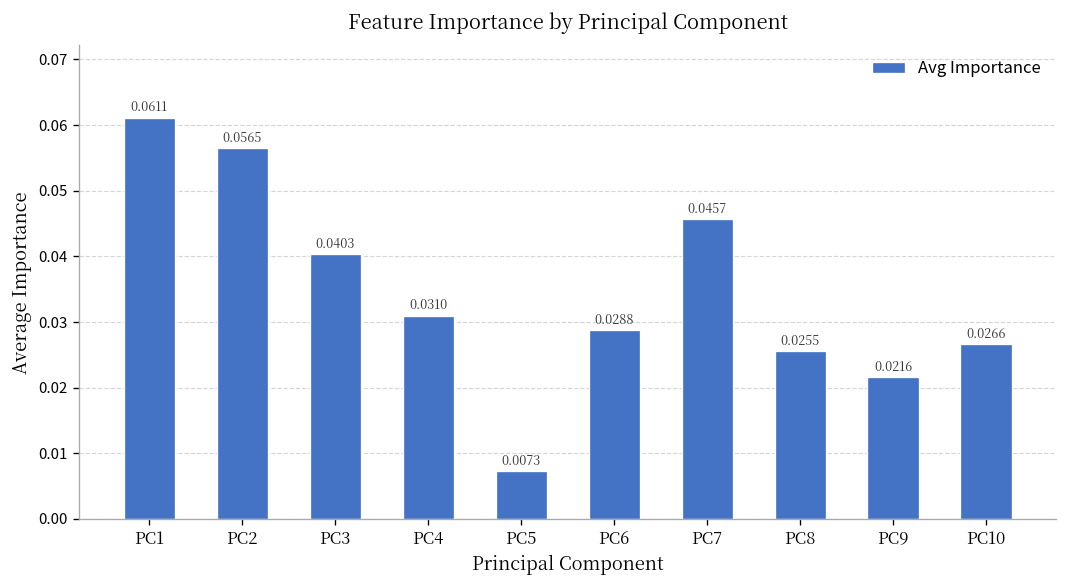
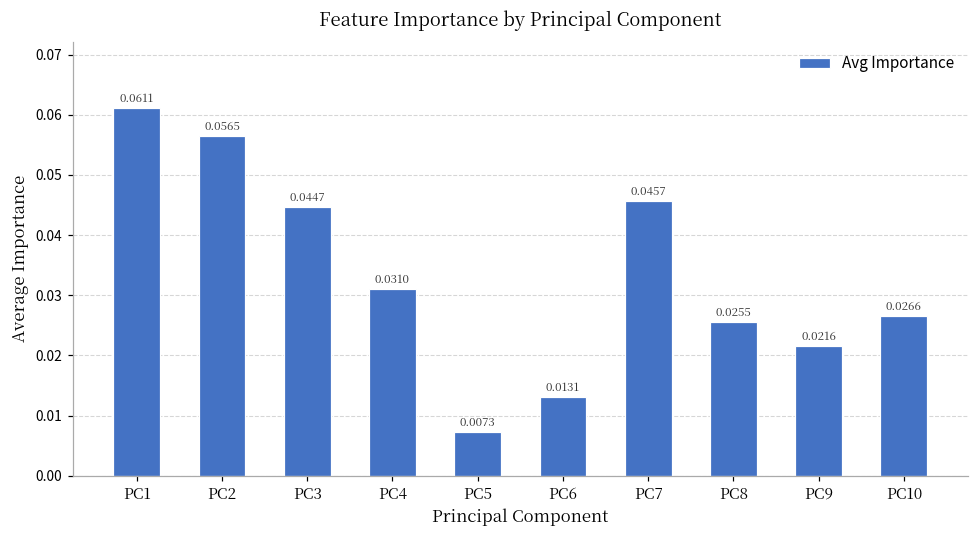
  {
    "PC1": 0.0611,
    "PC2": 0.0565,
-   "PC3": 0.0403,
+   "PC3": 0.0447,
    "PC4": 0.0310,
    "PC5": 0.0073,
-   "PC6": 0.0288,
+   "PC6": 0.0131,
    "PC7": 0.0457,
    "PC8": 0.0255,
    "PC9": 0.0216,
    "PC10": 0.0266
  }
